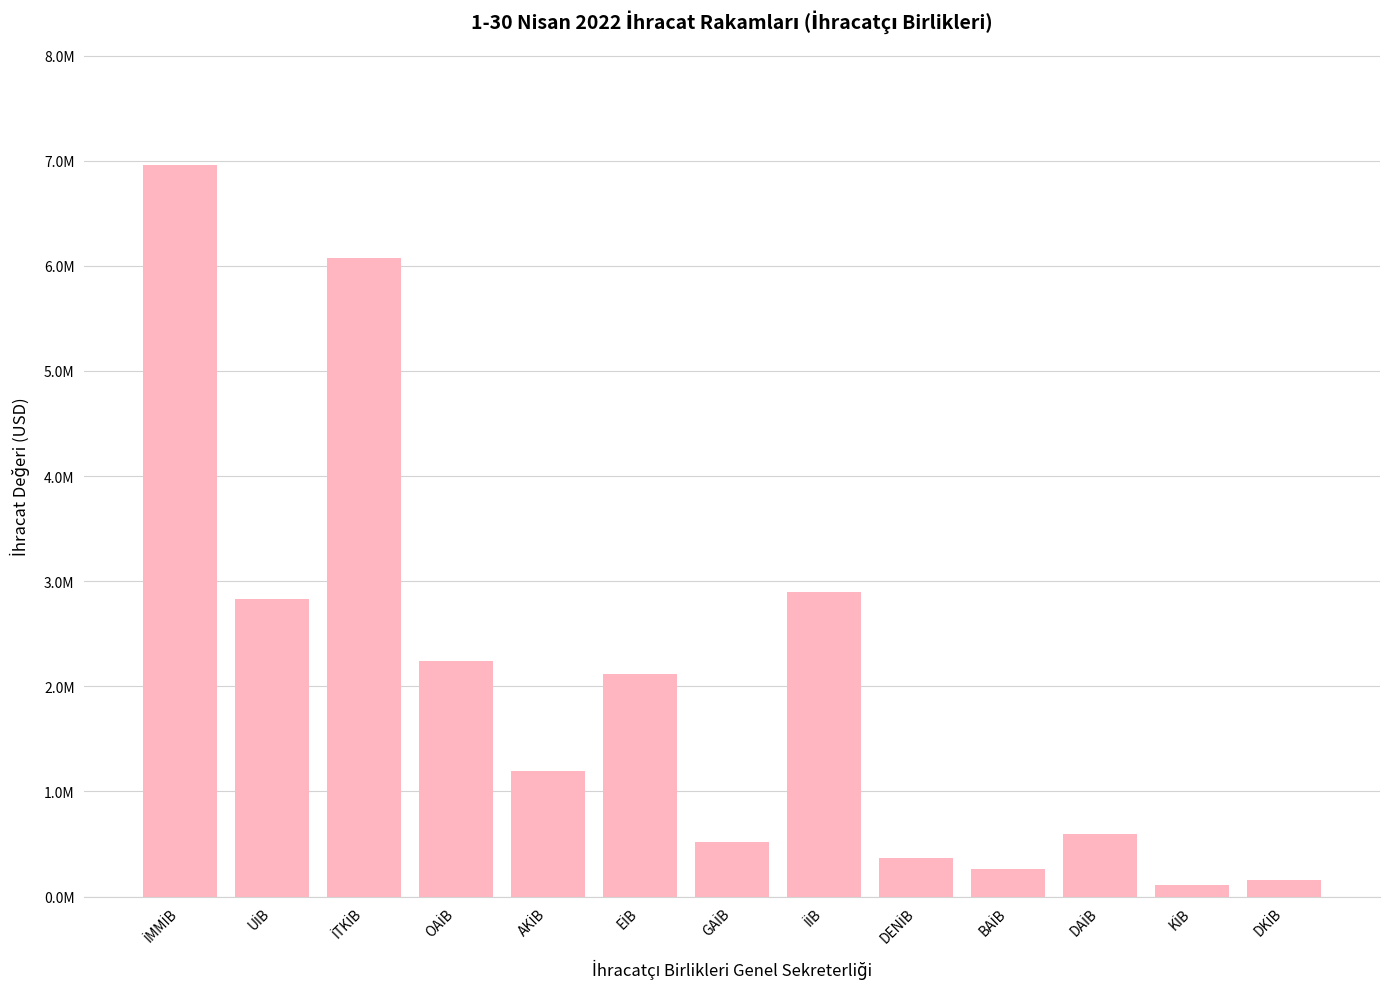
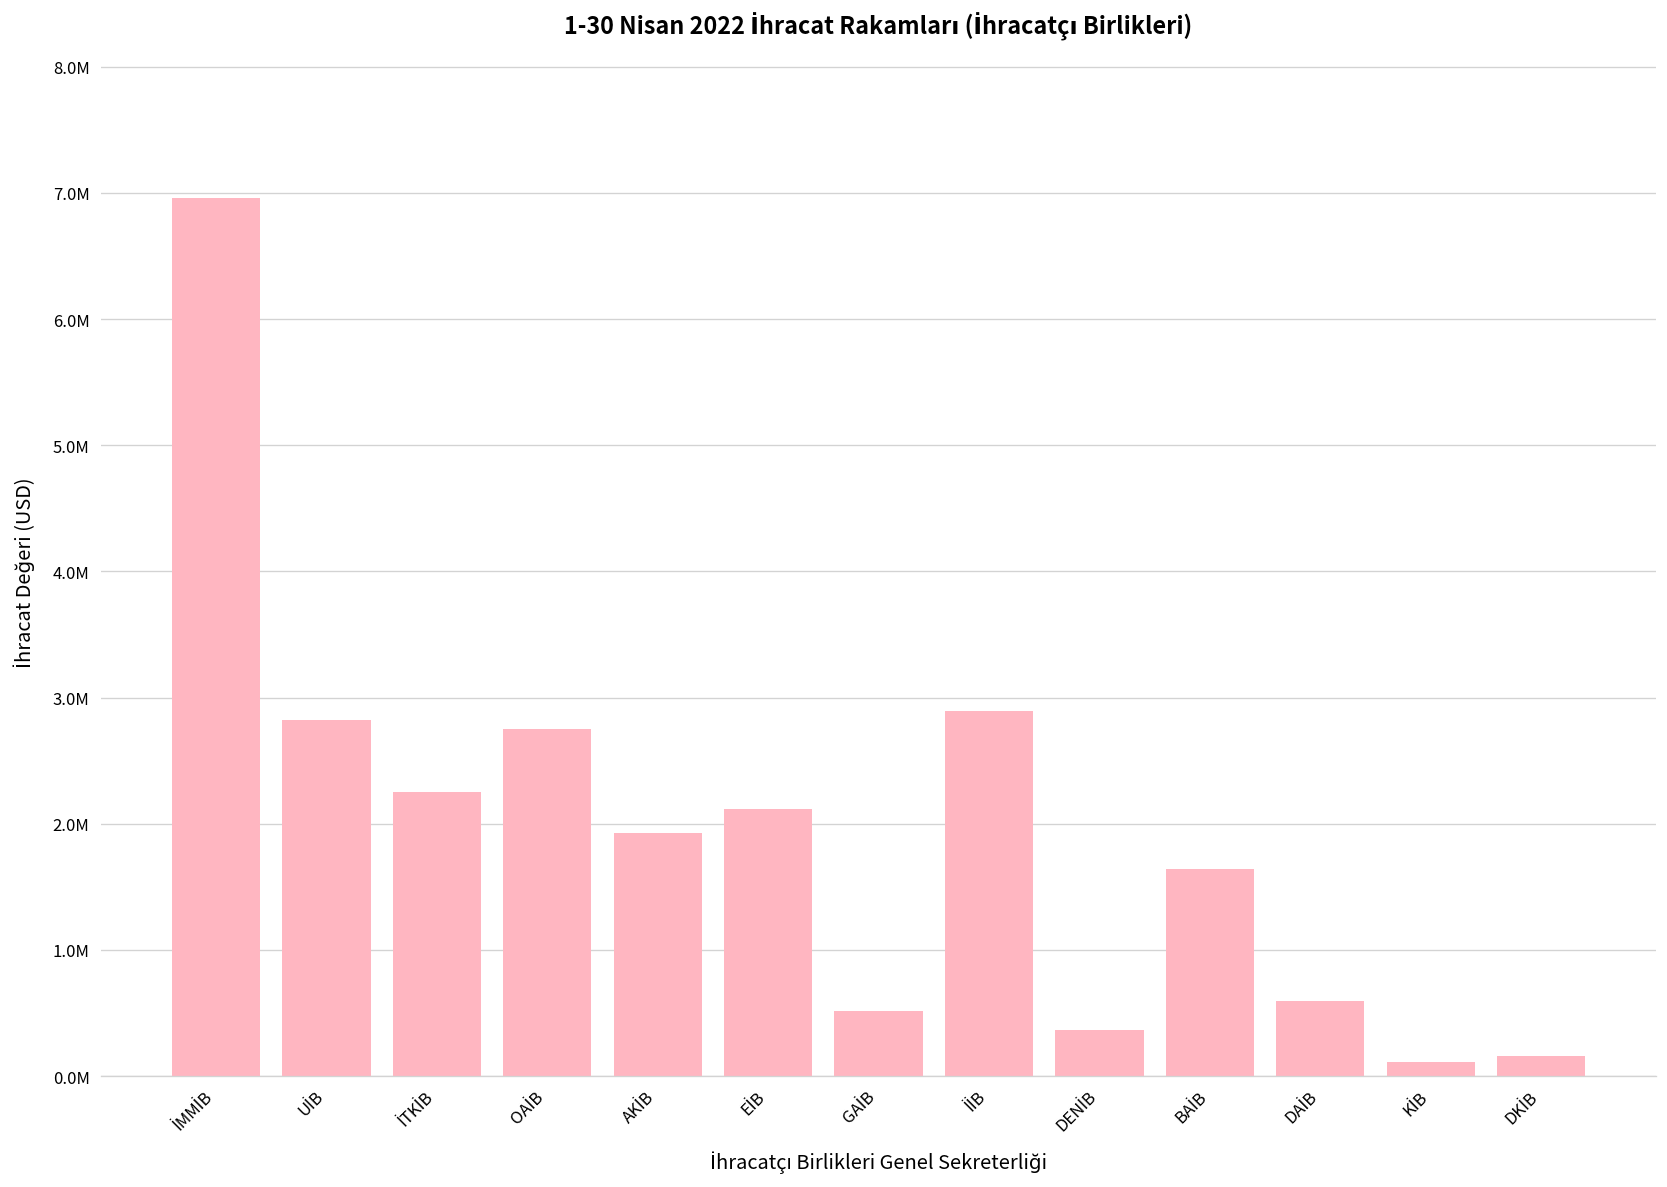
  {
    "İMMİB": 6960000,
    "UİB": 2830000,
-   "İTKİB": 6070000,
-   "OAİB": 2240000,
-   "AKİB": 1190000,
+   "İTKİB": 2250000,
+   "OAİB": 2750000,
+   "AKİB": 1930000,
    "EİB": 2110000,
    "GAİB": 510000,
    "İİB": 2900000,
    "DENİB": 360000,
-   "BAİB": 260000,
+   "BAİB": 1640000,
    "DAİB": 600000,
    "KİB": 110000,
    "DKİB": 160000
  }
